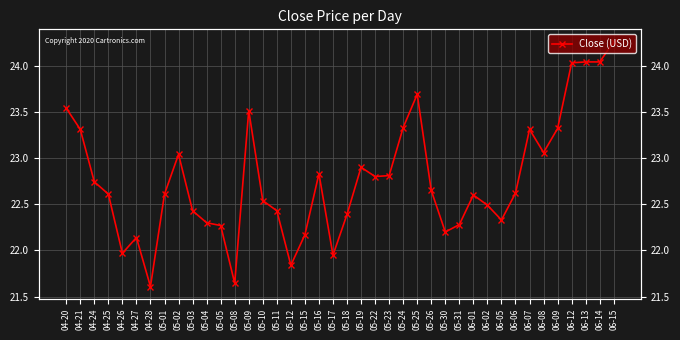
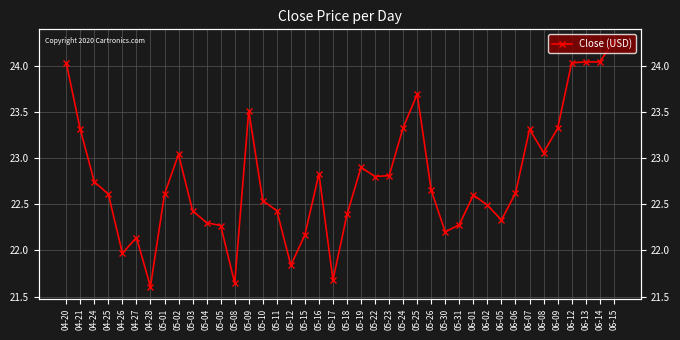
  {
-   "04-20": 23.5,
+   "04-20": 24.0,
    "04-21": 23.3,
    "04-24": 22.7,
    "04-25": 22.6,
    "04-26": 22.0,
    "04-27": 22.1,
    "04-28": 21.6,
    "05-01": 22.6,
    "05-02": 23.0,
    "05-03": 22.4,
    "05-04": 22.3,
    "05-05": 22.3,
    "05-08": 21.6,
    "05-09": 23.5,
    "05-10": 22.5,
    "05-11": 22.4,
    "05-12": 21.8,
    "05-15": 22.2,
    "05-16": 22.8,
-   "05-17": 22.0,
+   "05-17": 21.7,
    "05-18": 22.4,
    "05-19": 22.9,
    "05-22": 22.8,
    "05-23": 22.8,
    "05-24": 23.3,
    "05-25": 23.7,
    "05-26": 22.7,
    "05-30": 22.2,
    "05-31": 22.3,
    "06-01": 22.6,
    "06-02": 22.5,
    "06-05": 22.3,
    "06-06": 22.6,
    "06-07": 23.3,
    "06-08": 23.1,
    "06-09": 23.3,
    "06-12": 24.0,
    "06-13": 24.0,
    "06-14": 24.0
  }
